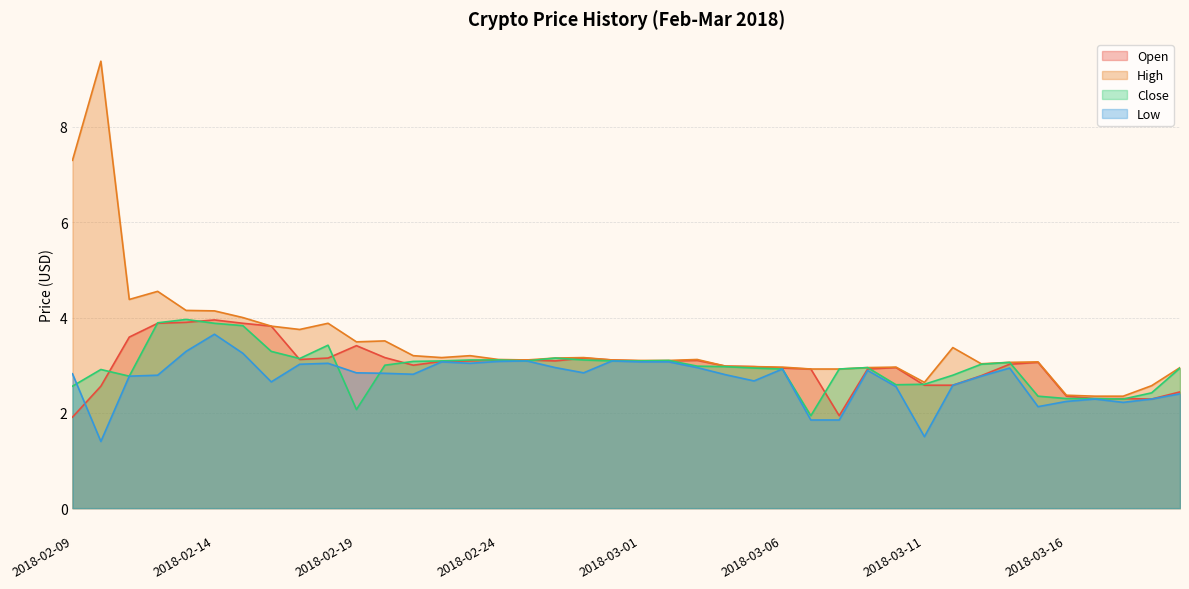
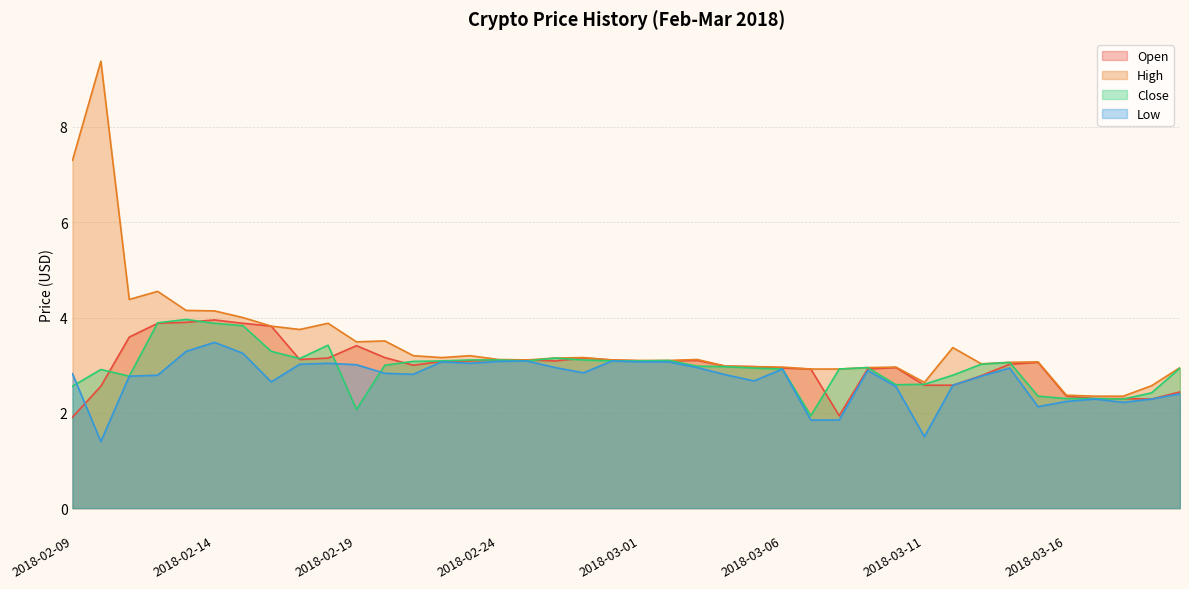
  {
    "Close": {
      "2018-02-09": 2.6,
      "2018-02-14": 3.9,
      "2018-02-19": 2.1
    },
    "Low": {
      "2018-02-09": 2.8,
-     "2018-02-14": 3.7,
-     "2018-02-19": 2.8,
+     "2018-02-14": 3.5,
+     "2018-02-19": 3.0,
      "2018-03-11": 1.5,
      "2018-03-16": 2.2
    }
  }
